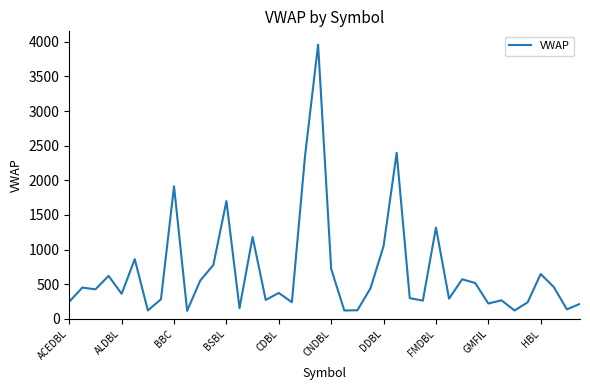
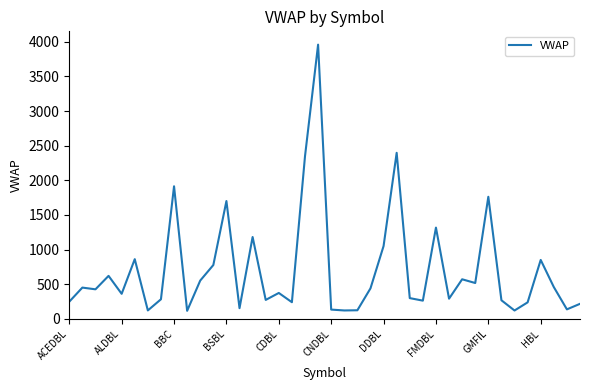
  {
    "ACEDBL": 200,
    "ALDBL": 400,
    "BBC": 1900,
    "BSBL": 1700,
    "CDBL": 400,
-   "CNDBL": 700,
+   "CNDBL": 100,
    "DDBL": 1100,
    "FMDBL": 1300,
-   "GMFIL": 200,
-   "HBL": 600
+   "GMFIL": 1800,
+   "HBL": 900
  }
